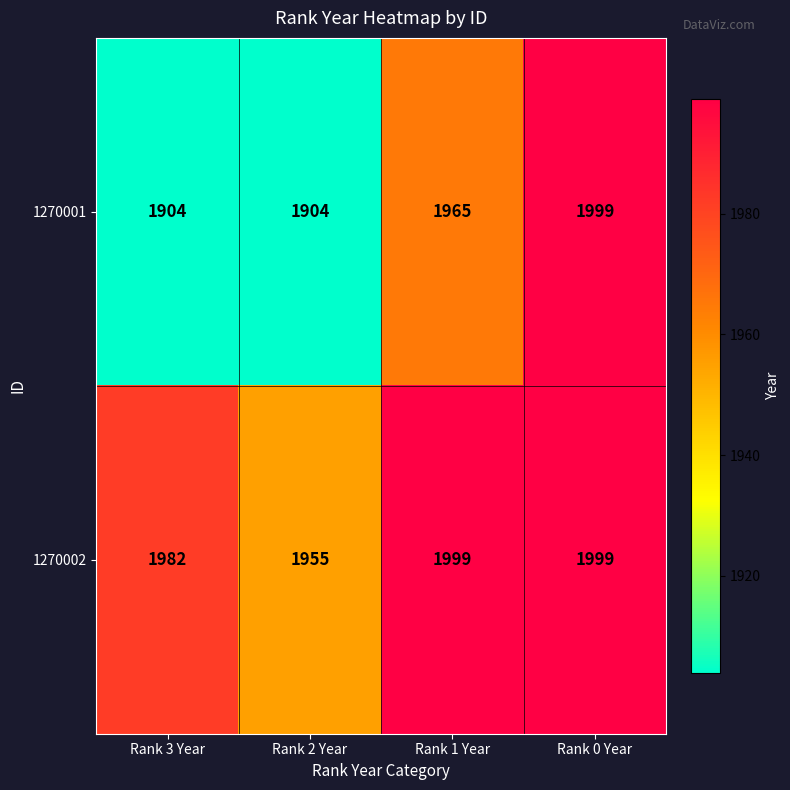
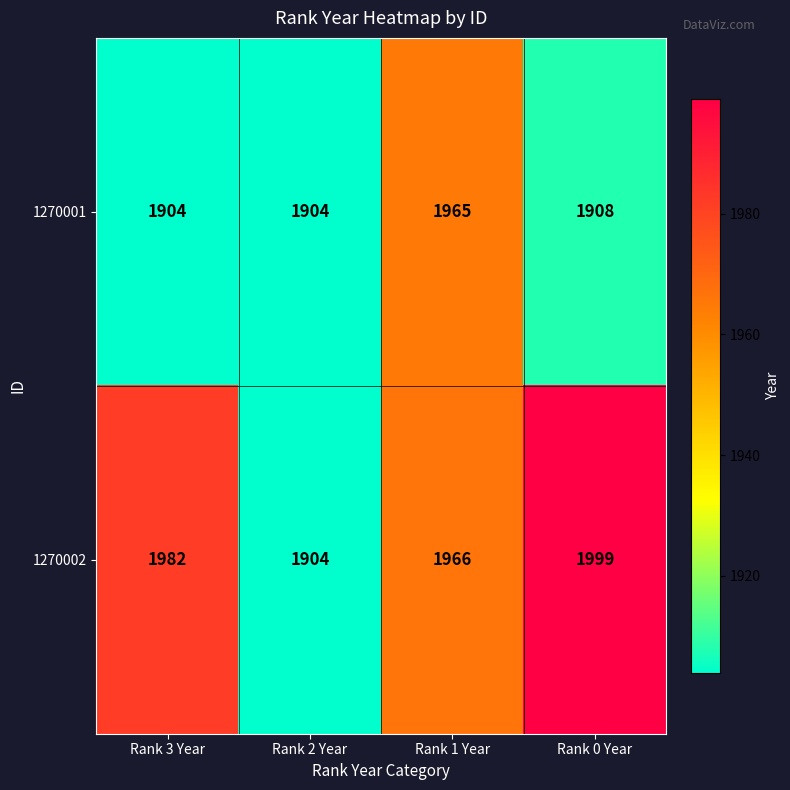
  {
    "1270001": {
      "Rank 3 Year": 1904,
      "Rank 2 Year": 1904,
      "Rank 1 Year": 1965,
-     "Rank 0 Year": 1999
+     "Rank 0 Year": 1908
    },
    "1270002": {
      "Rank 3 Year": 1982,
-     "Rank 2 Year": 1955,
-     "Rank 1 Year": 1999,
+     "Rank 2 Year": 1904,
+     "Rank 1 Year": 1966,
      "Rank 0 Year": 1999
    }
  }
